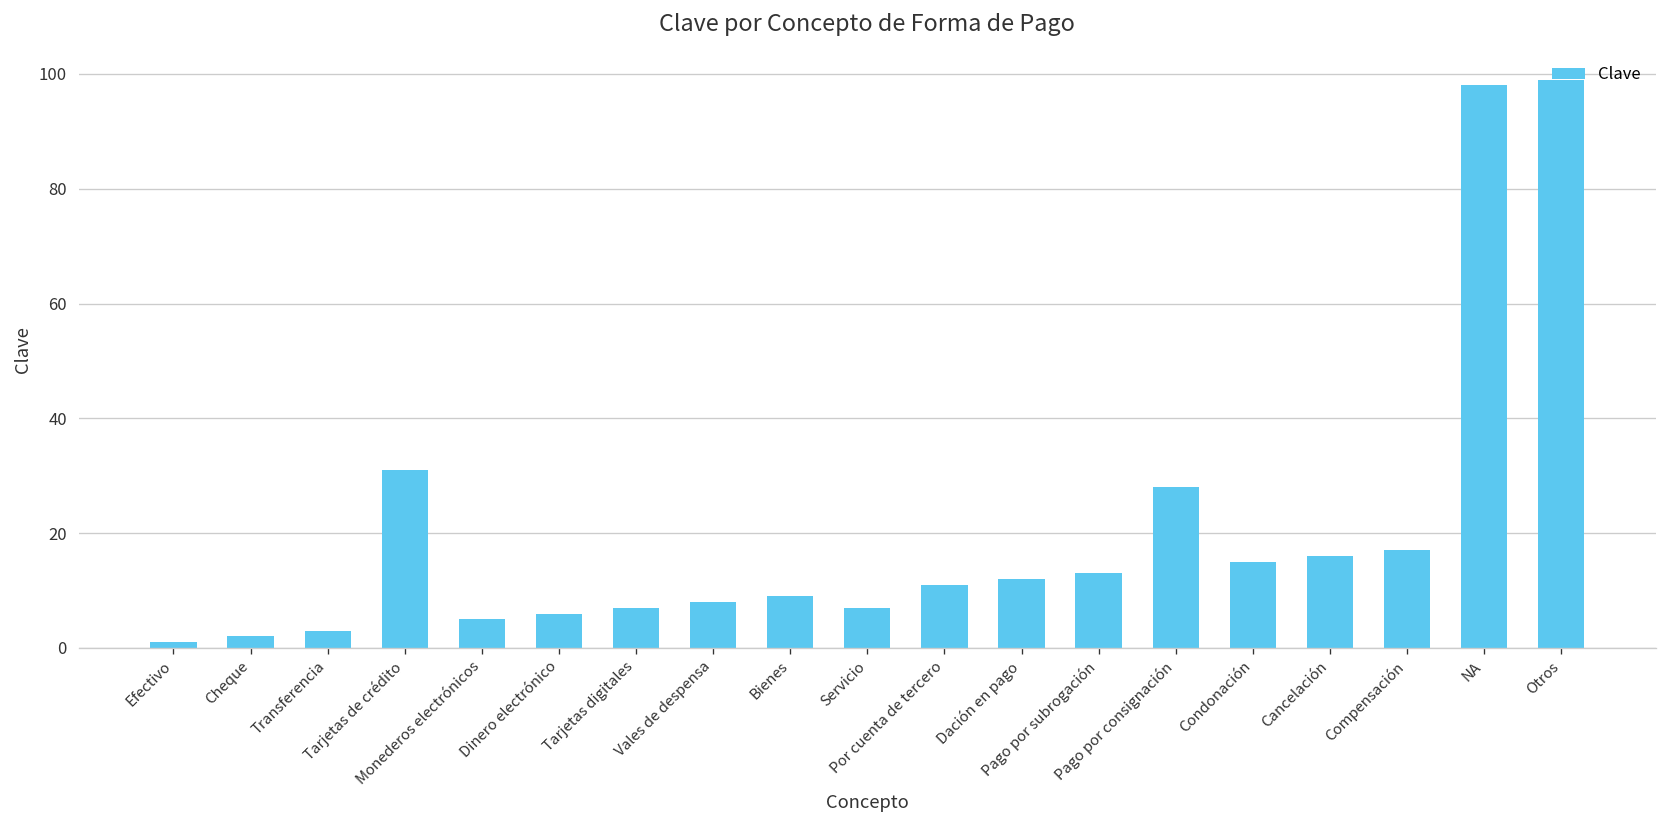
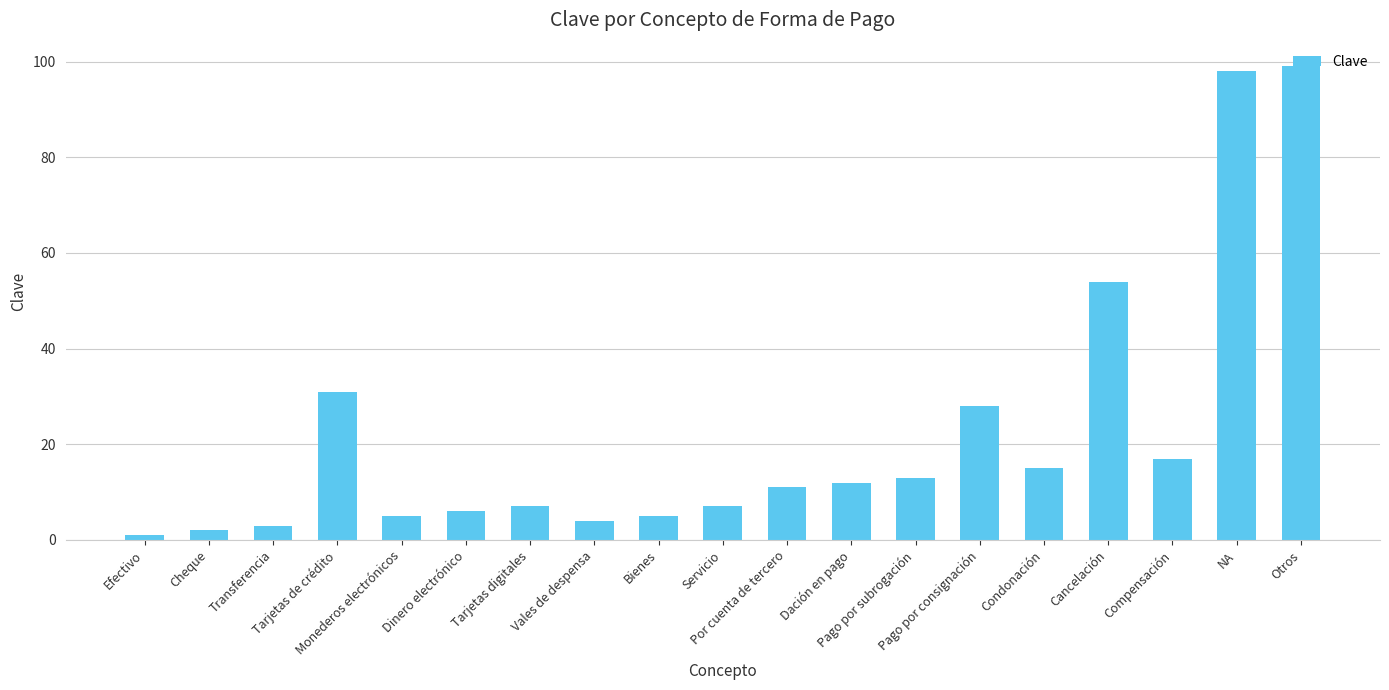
  {
    "Efectivo": 1,
    "Cheque": 2,
    "Transferencia": 3,
    "Tarjetas de crédito": 31,
    "Monederos electrónicos": 5,
    "Dinero electrónico": 6,
    "Tarjetas digitales": 7,
-   "Vales de despensa": 8,
-   "Bienes": 9,
+   "Vales de despensa": 4,
+   "Bienes": 5,
    "Servicio": 7,
    "Por cuenta de tercero": 11,
    "Dación en pago": 12,
    "Pago por subrogación": 13,
    "Pago por consignación": 28,
    "Condonación": 15,
-   "Cancelación": 16,
+   "Cancelación": 54,
    "Compensación": 17,
    "NA": 98,
    "Otros": 99
  }
